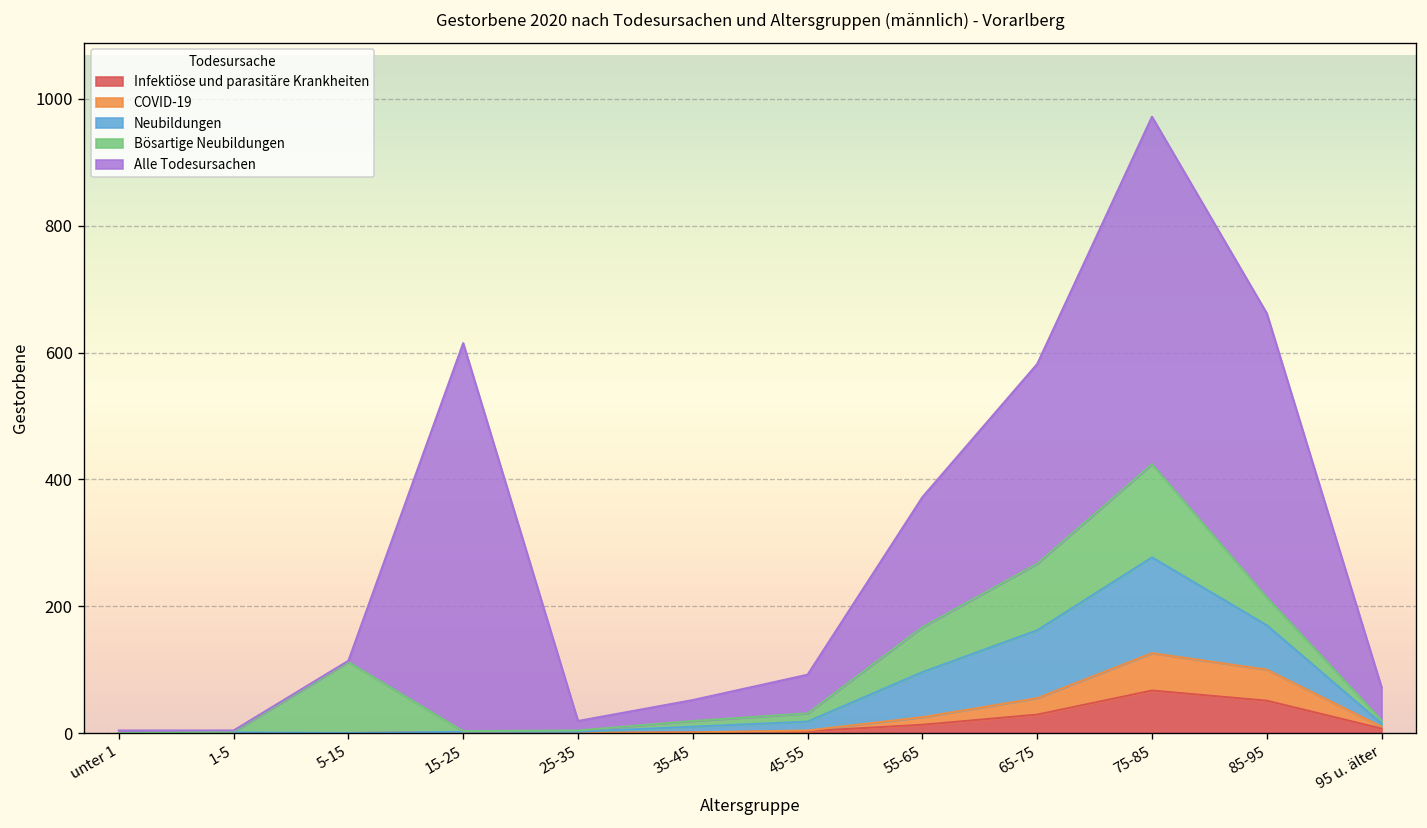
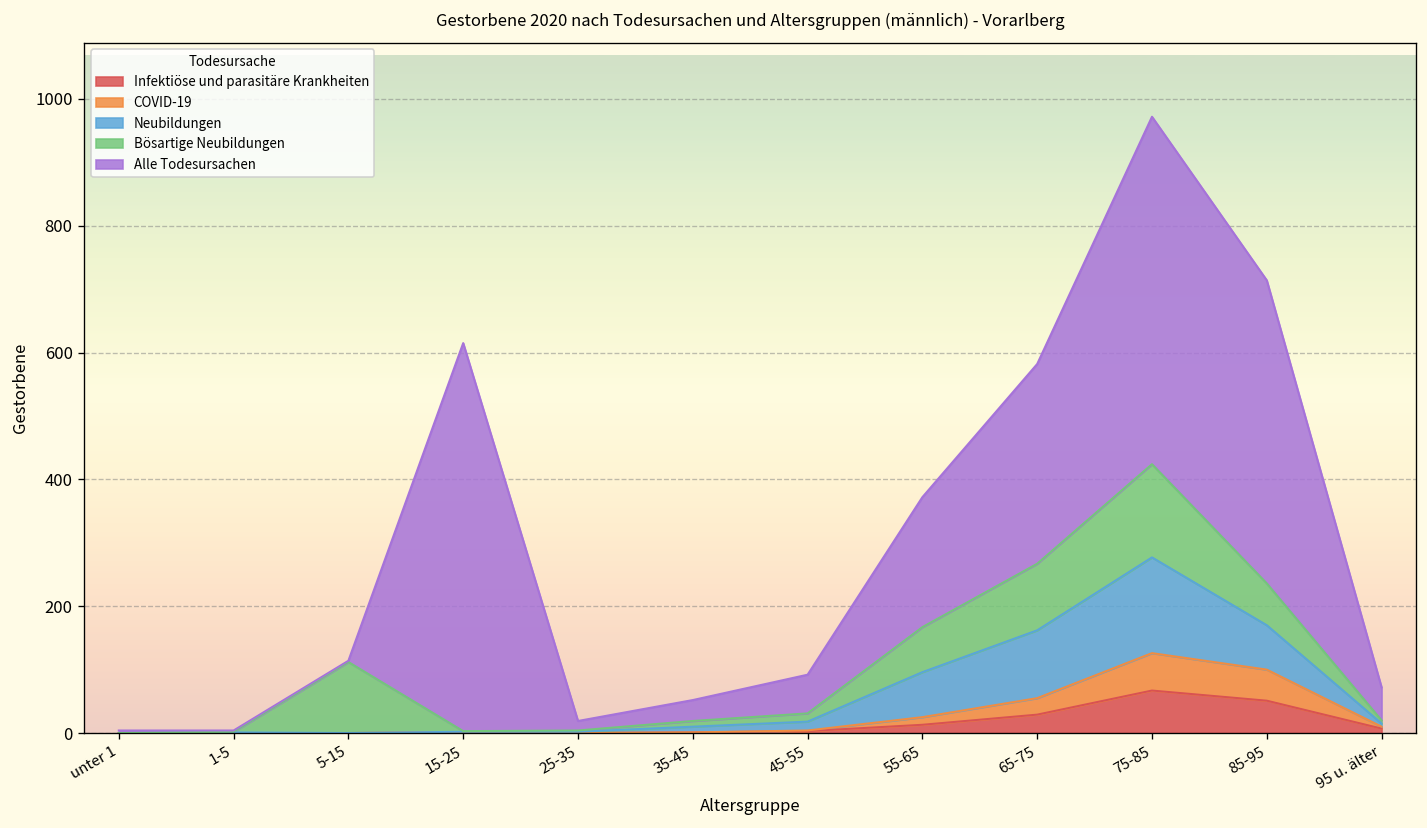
  {
    "Infektiöse und parasitäre Krankheiten": {
      "55-65": 10,
      "65-75": 30,
      "75-85": 70,
      "85-95": 50
    },
    "COVID-19": {
      "55-65": 10,
      "65-75": 30,
      "75-85": 60,
      "85-95": 50
    },
    "Neubildungen": {
      "35-45": 10,
      "45-55": 10,
      "55-65": 70,
      "65-75": 110,
      "75-85": 150,
      "85-95": 70,
      "95 u. älter": 10
    },
    "Bösartige Neubildungen": {
      "35-45": 10,
      "45-55": 10,
      "55-65": 70,
      "65-75": 110,
      "75-85": 150,
-     "85-95": 40,
+     "85-95": 70,
      "95 u. älter": 10
    },
    "Alle Todesursachen": {
      "15-25": 610,
      "25-35": 20,
      "35-45": 30,
      "45-55": 60,
      "55-65": 210,
      "65-75": 320,
      "75-85": 550,
-     "85-95": 450,
+     "85-95": 480,
      "95 u. älter": 50
    }
  }
